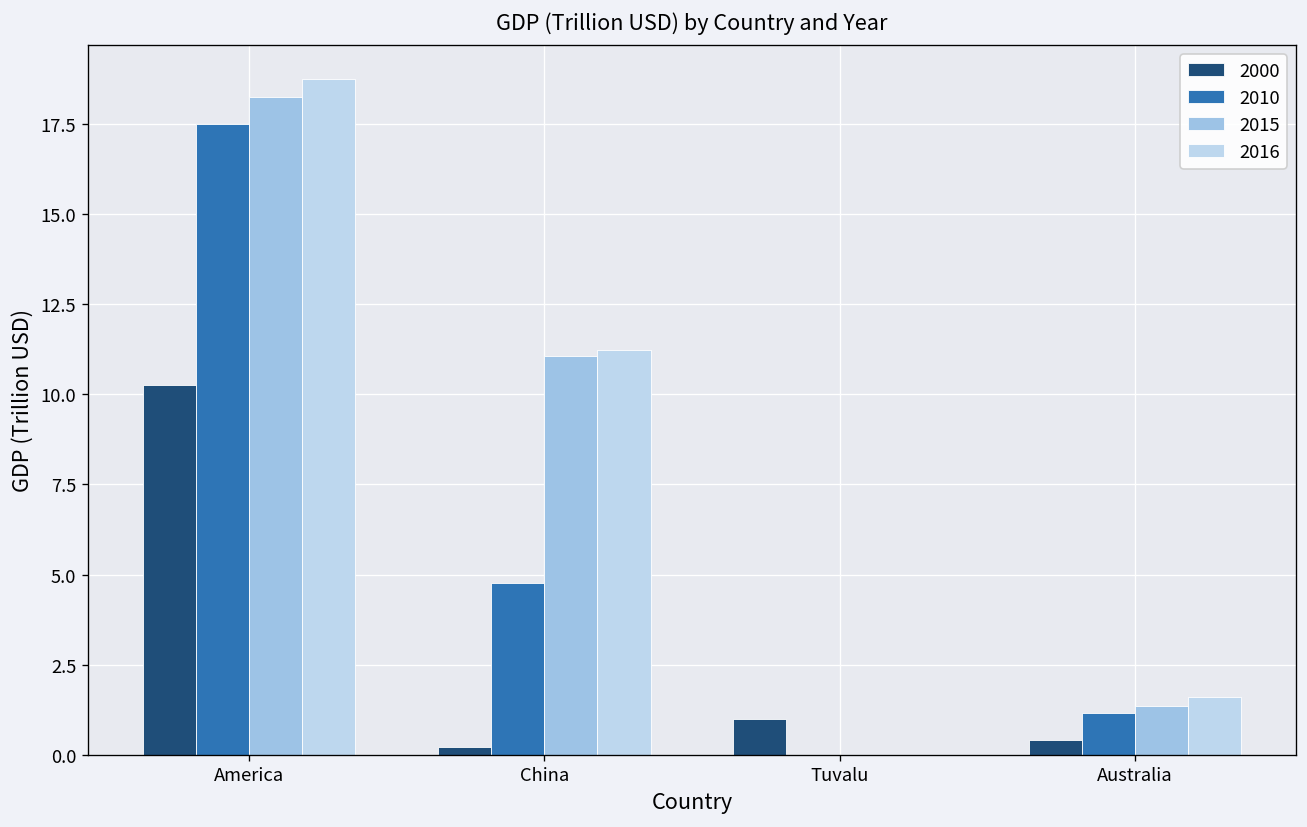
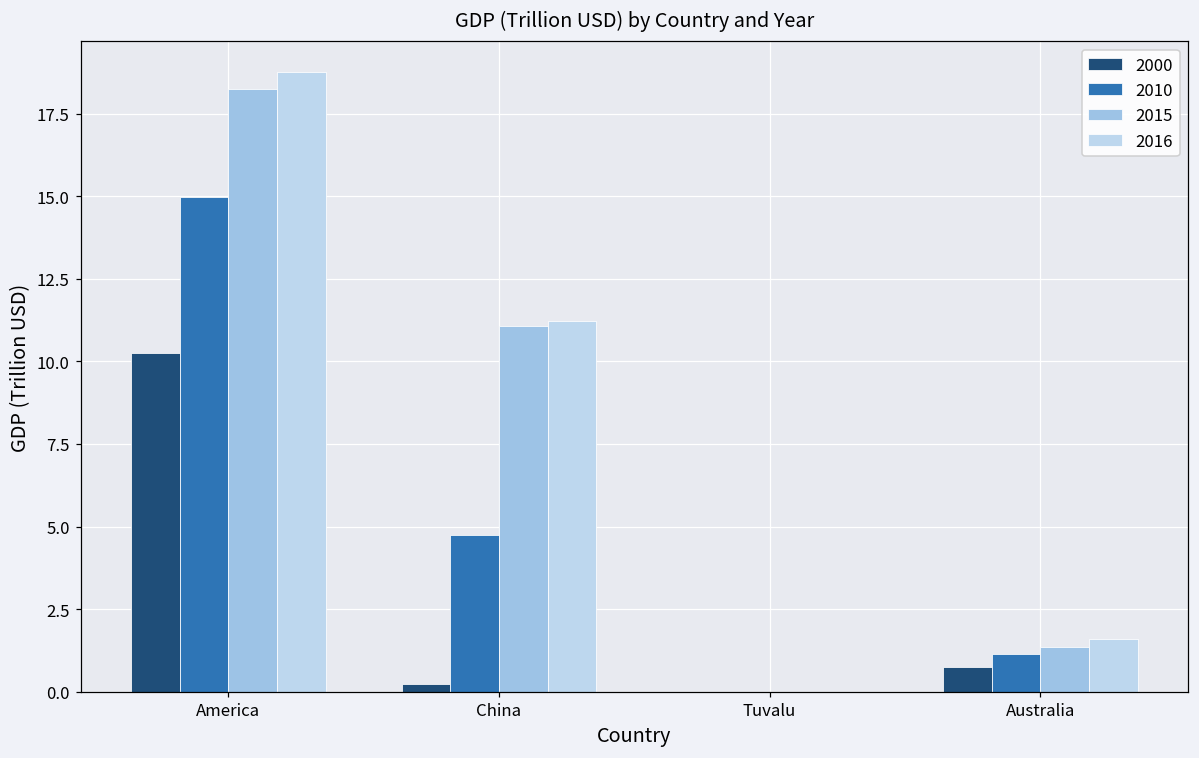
  {
    "2000": {
      "America": 10.3,
      "China": 0.2,
-     "Tuvalu": 1,
-     "Australia": 0.4
+     "Tuvalu": 0,
+     "Australia": 0.7
    },
    "2010": {
-     "America": 17.5,
+     "America": 15.0,
      "China": 4.8,
      "Australia": 1.1
    }
  }
